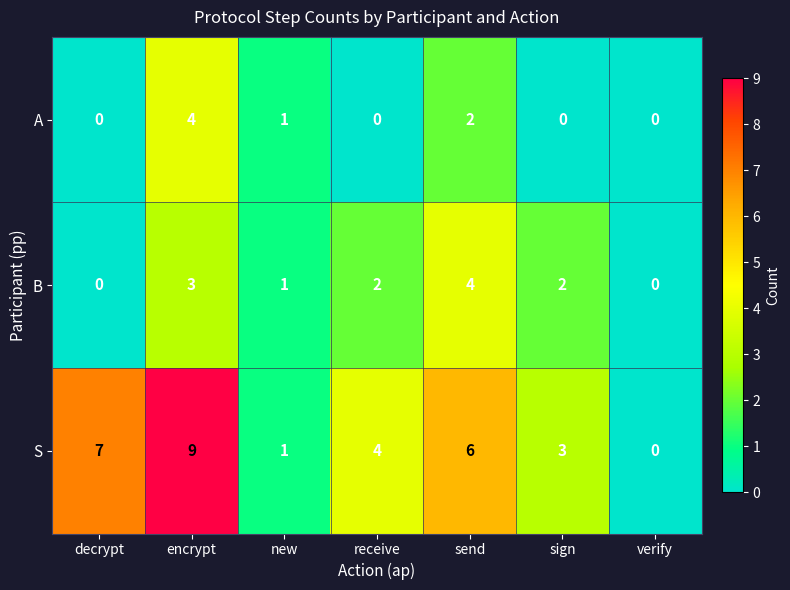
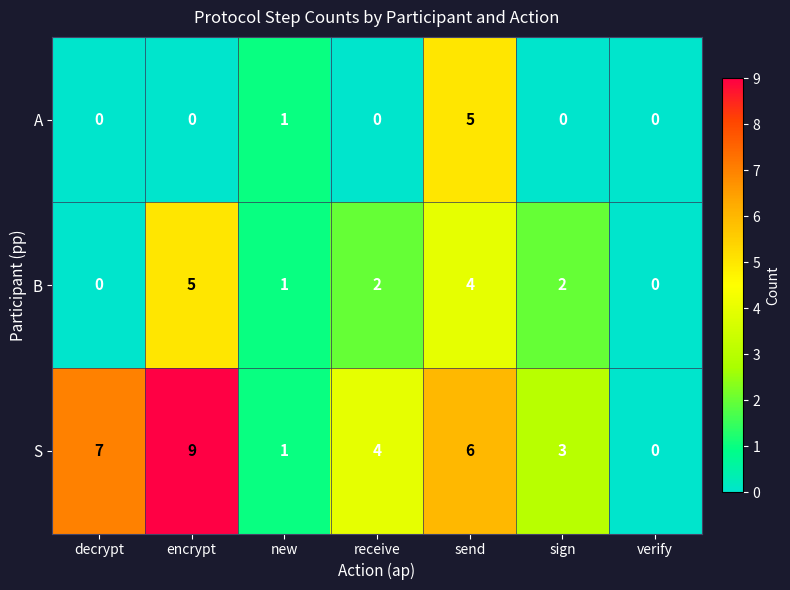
  {
    "A": {
      "decrypt": 0,
-     "encrypt": 4,
+     "encrypt": 0,
      "new": 1,
      "receive": 0,
-     "send": 2,
+     "send": 5,
      "sign": 0,
      "verify": 0
    },
    "B": {
      "decrypt": 0,
-     "encrypt": 3,
+     "encrypt": 5,
      "new": 1,
      "receive": 2,
      "send": 4,
      "sign": 2,
      "verify": 0
    },
    "S": {
      "decrypt": 7,
      "encrypt": 9,
      "new": 1,
      "receive": 4,
      "send": 6,
      "sign": 3,
      "verify": 0
    }
  }
